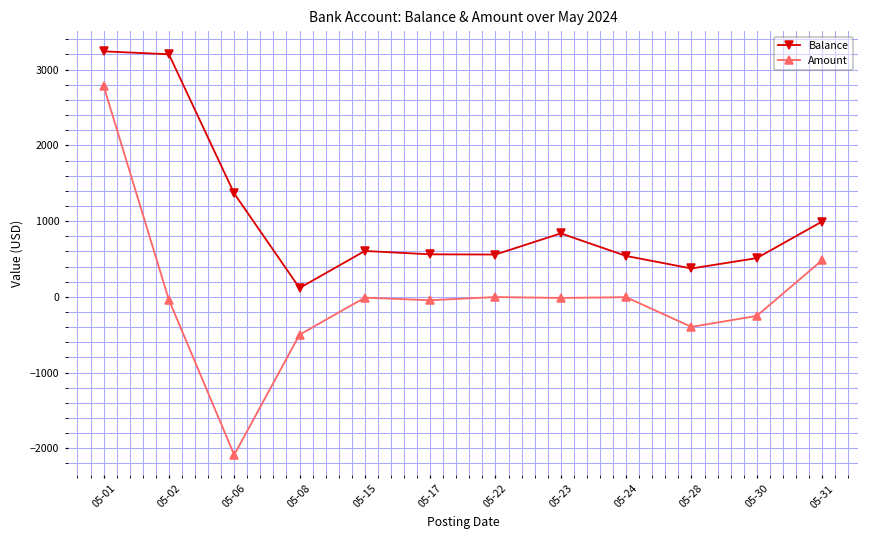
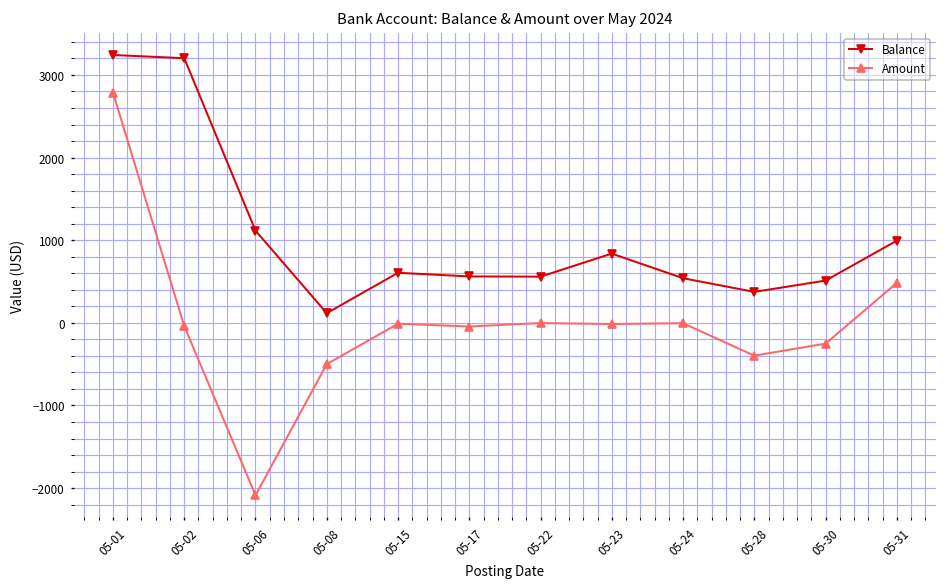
  {
    "Balance": {
      "05-01": 3200,
      "05-02": 3200,
-     "05-06": 1400,
+     "05-06": 1100,
      "05-08": 100,
      "05-15": 600,
      "05-17": 600,
      "05-22": 600,
      "05-23": 800,
      "05-24": 500,
      "05-28": 400,
      "05-30": 500,
      "05-31": 1000
    },
    "Amount": {
      "05-01": 2800,
      "05-02": 0,
      "05-06": -2100,
      "05-08": -500,
      "05-15": 0,
      "05-17": 0,
      "05-22": 0,
      "05-23": 0,
      "05-24": 0,
      "05-28": -400,
      "05-30": -300,
      "05-31": 500
    }
  }
